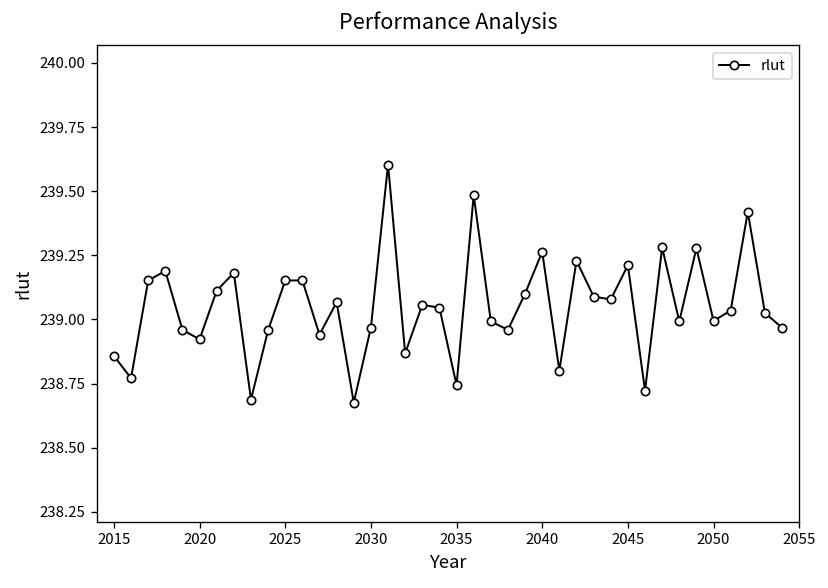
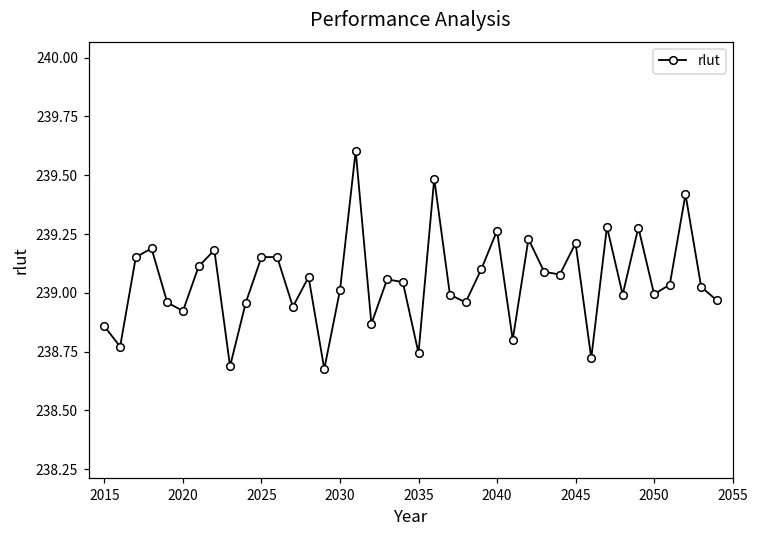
  {
    "2015": 238.86,
    "2020": 238.92,
    "2025": 239.15,
-   "2030": 238.97,
+   "2030": 239.01,
    "2035": 238.74,
    "2040": 239.26,
    "2045": 239.21,
    "2050": 238.99
  }
